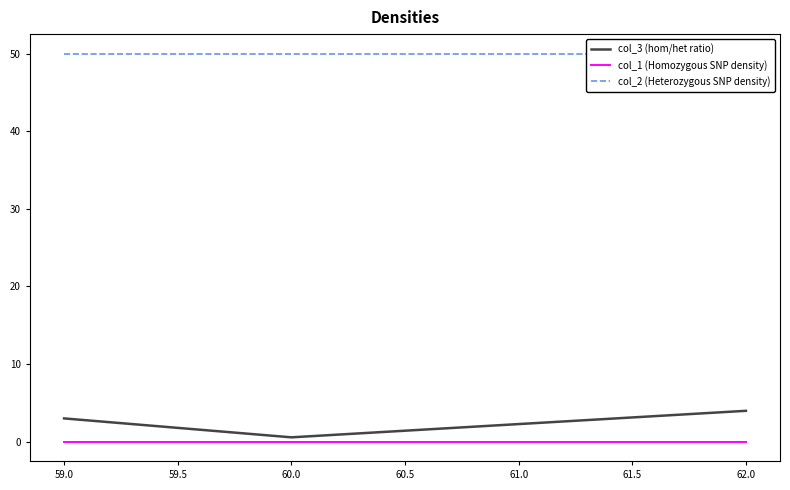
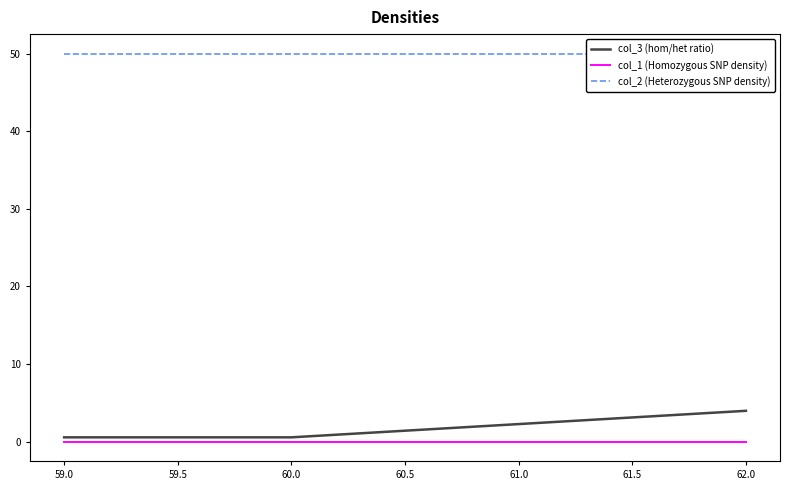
  {
    "col_3 (hom/het ratio)": {
-     "59.0": 3,
+     "59.0": 1,
      "60.0": 1,
      "62.0": 4
    },
    "col_1 (Homozygous SNP density)": {
      "59.0": 0,
      "60.0": 0,
      "62.0": 0
    },
    "col_2 (Heterozygous SNP density)": {
      "59.0": 50,
      "60.0": 50
    }
  }
